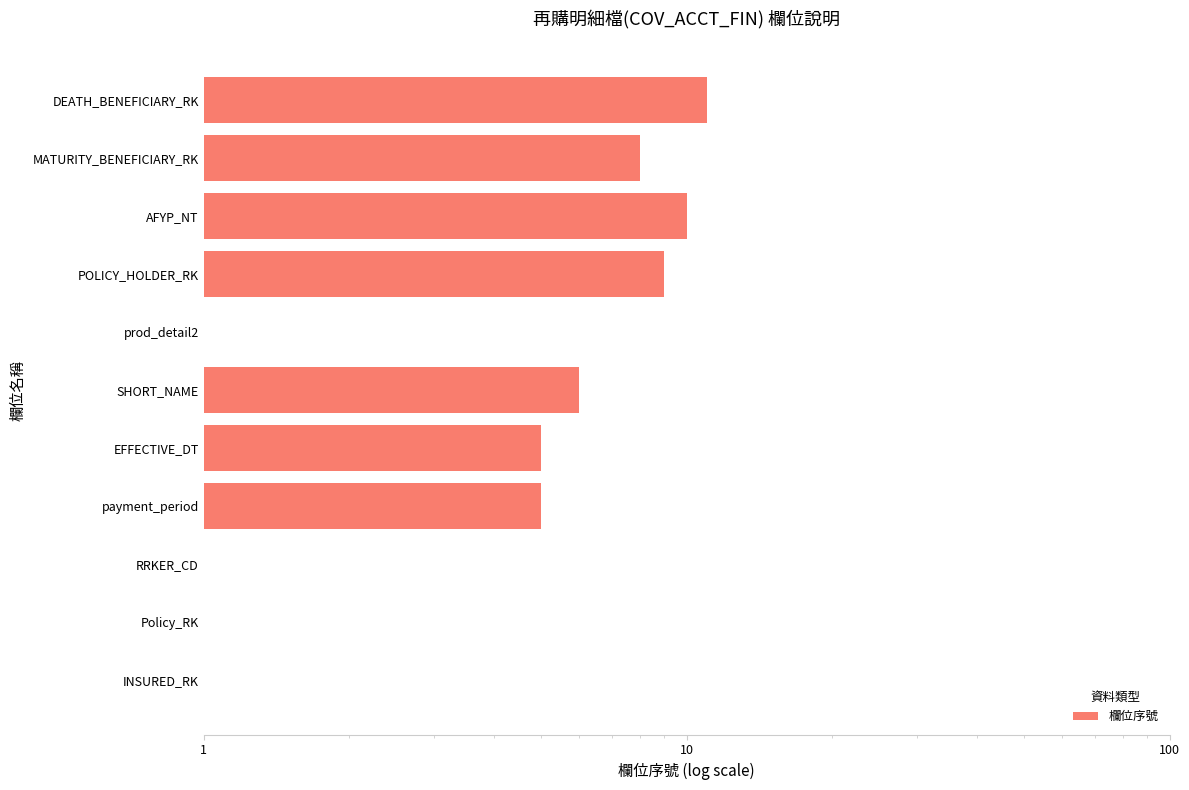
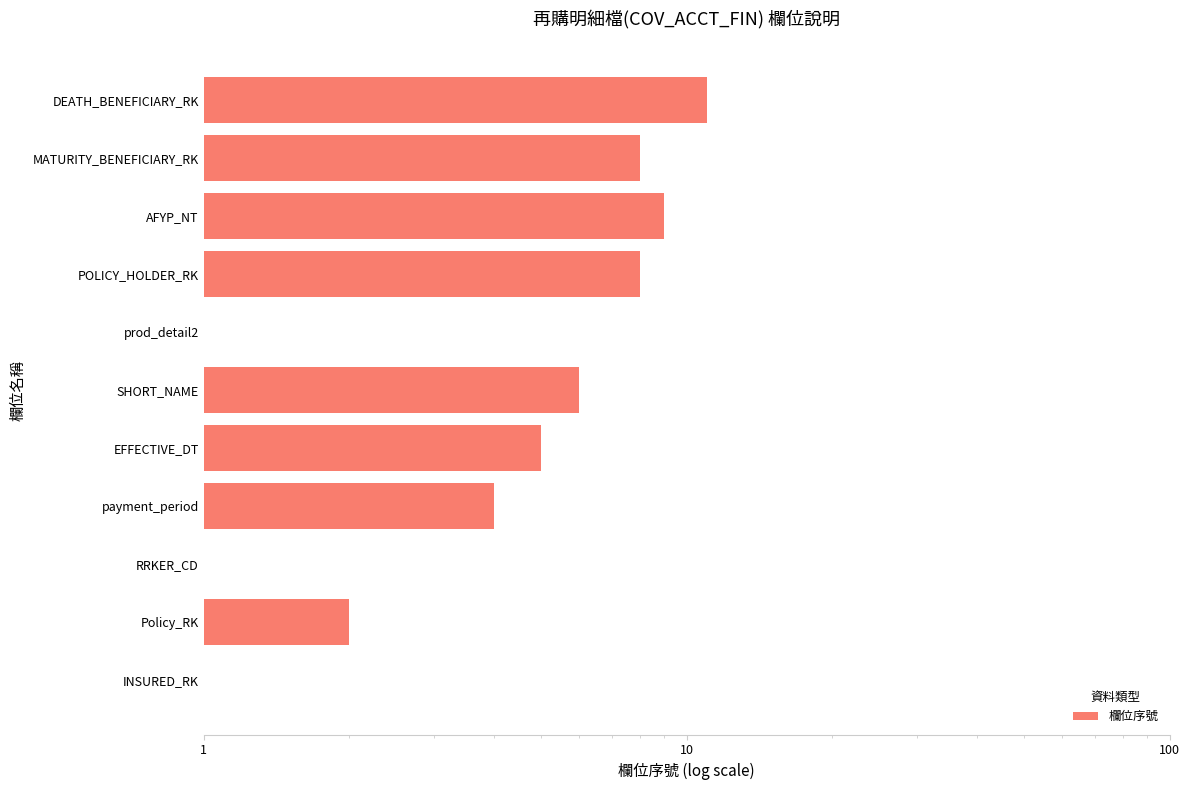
  {
    "DEATH_BENEFICIARY_RK": 11,
    "MATURITY_BENEFICIARY_RK": 8,
-   "AFYP_NT": 10,
-   "POLICY_HOLDER_RK": 9,
+   "AFYP_NT": 9,
+   "POLICY_HOLDER_RK": 8,
    "prod_detail2": 1,
    "SHORT_NAME": 6,
    "EFFECTIVE_DT": 5,
-   "payment_period": 5,
+   "payment_period": 4,
    "RRKER_CD": 1,
-   "Policy_RK": 1,
+   "Policy_RK": 2,
    "INSURED_RK": 1
  }
